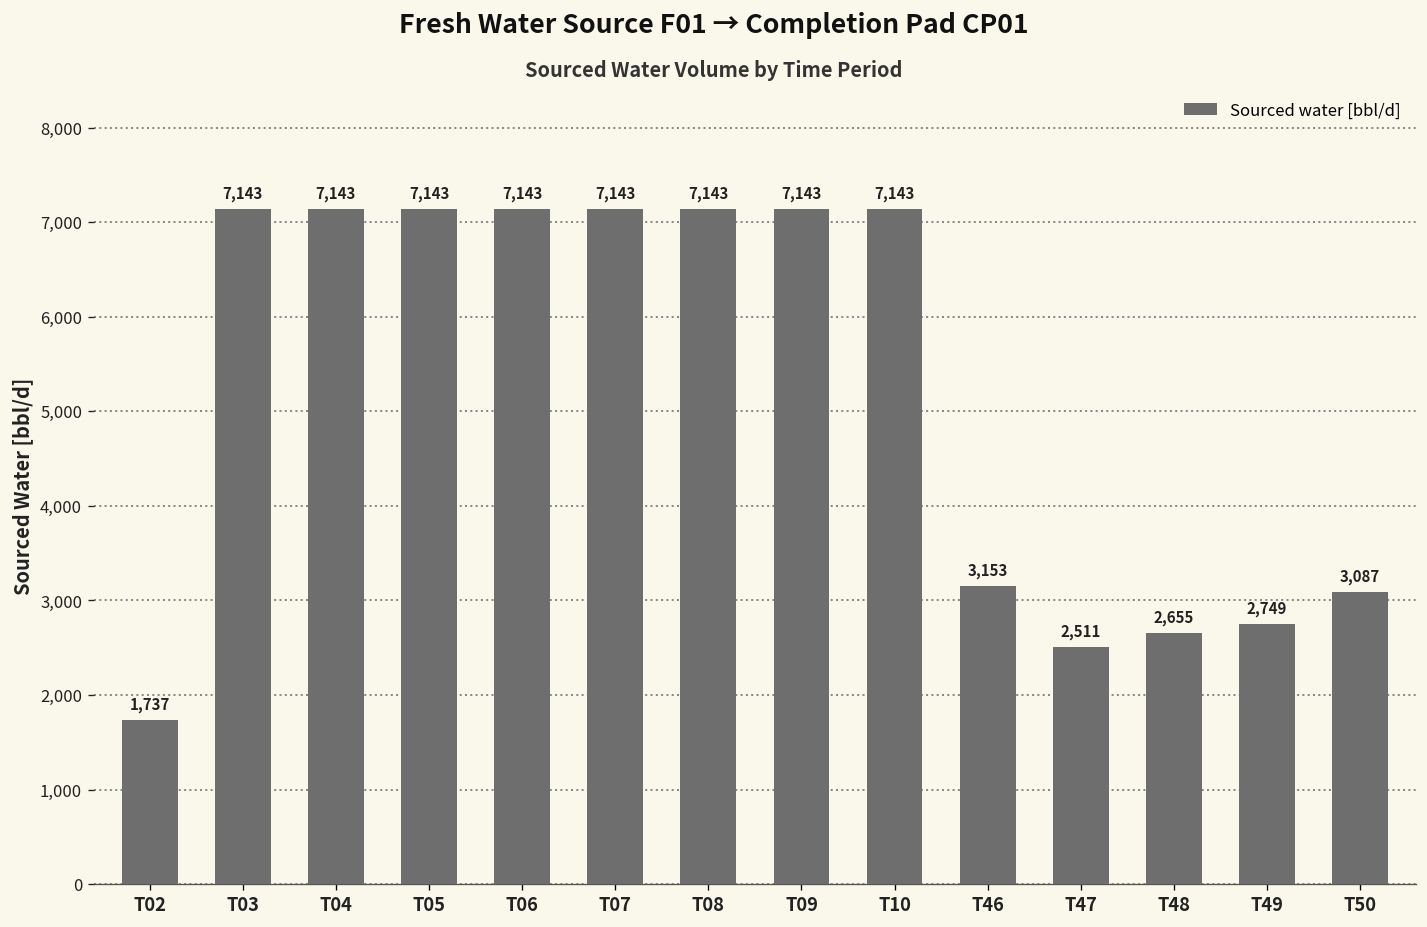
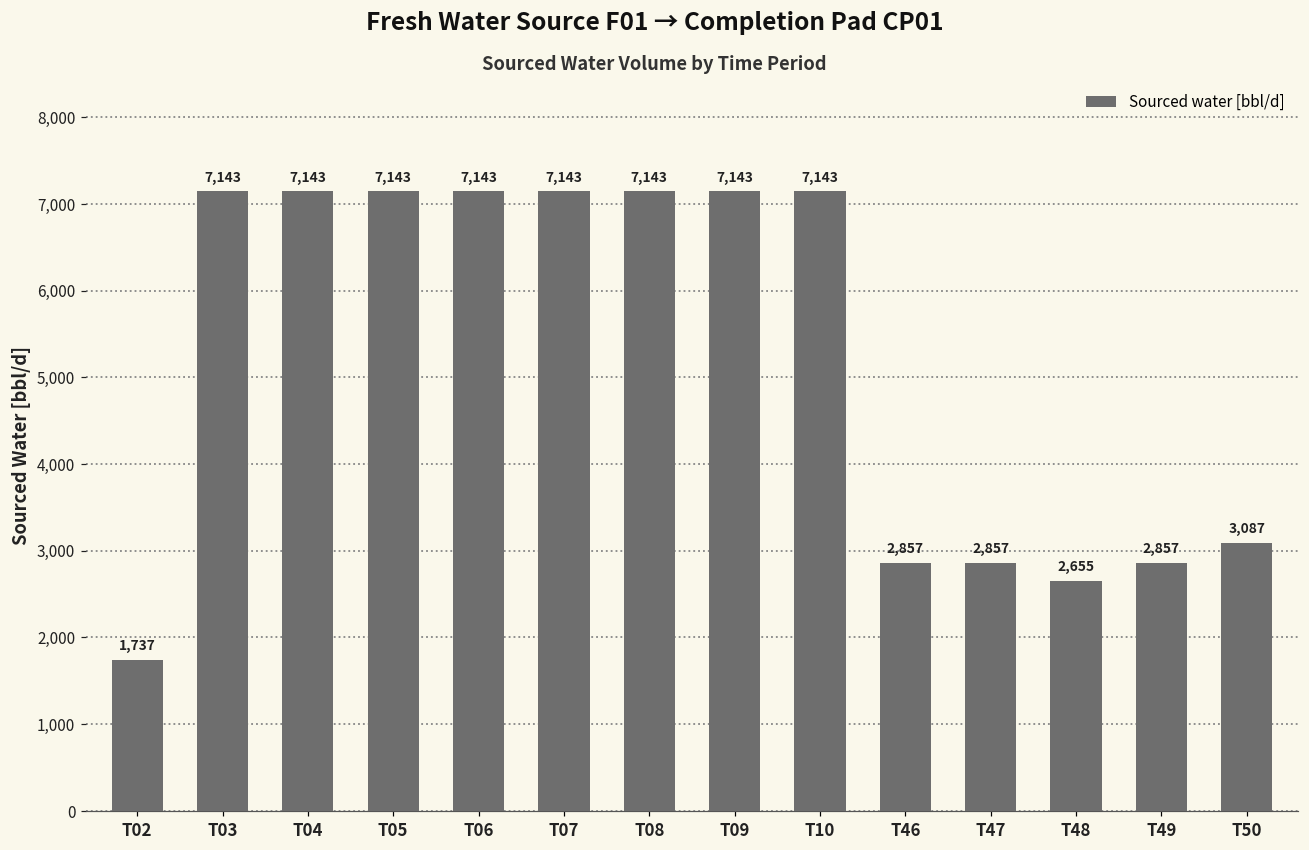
  {
    "T02": "1,737",
    "T03": "7,143",
    "T04": "7,143",
    "T05": "7,143",
    "T06": "7,143",
    "T07": "7,143",
    "T08": "7,143",
    "T09": "7,143",
    "T10": "7,143",
-   "T46": "3,153",
-   "T47": "2,511",
+   "T46": "2,857",
+   "T47": "2,857",
    "T48": "2,655",
-   "T49": "2,749",
+   "T49": "2,857",
    "T50": "3,087"
  }
